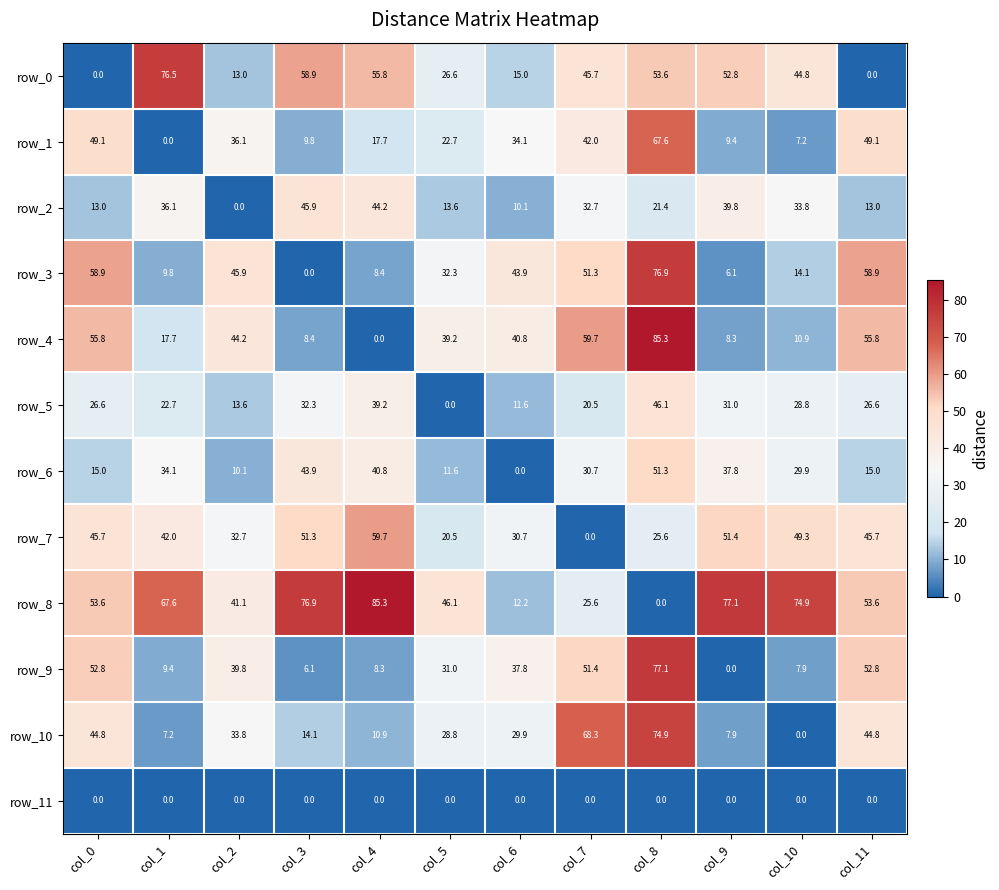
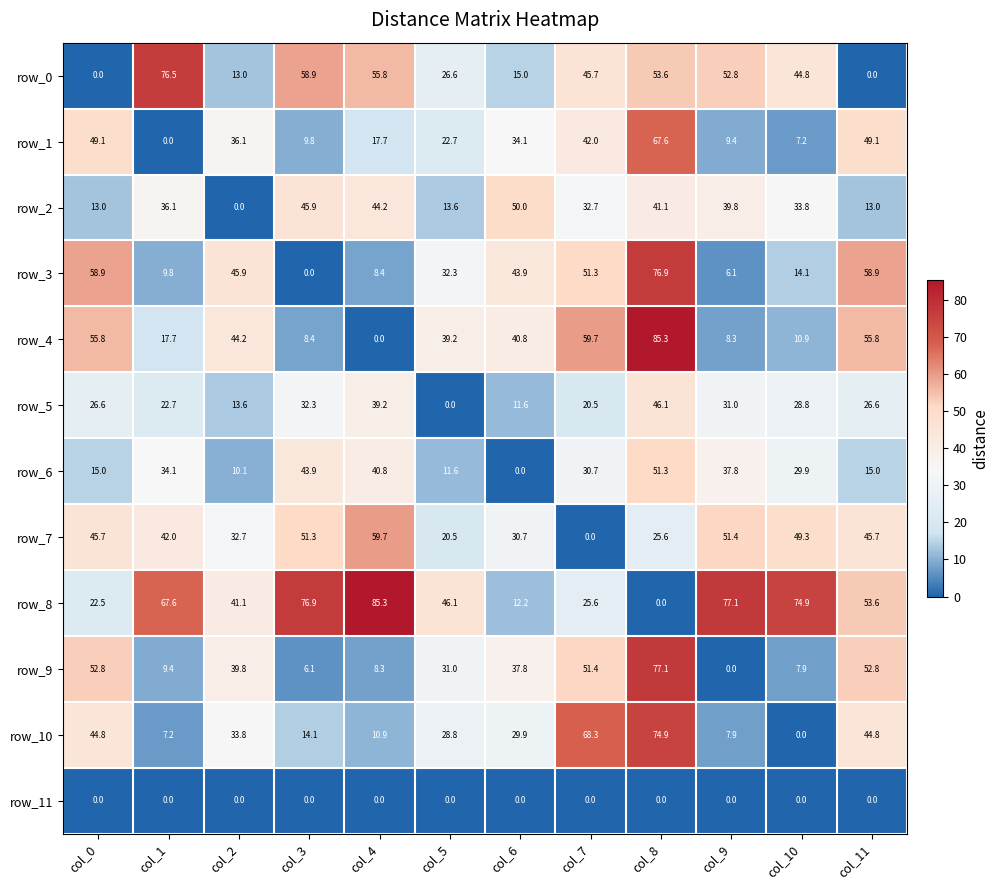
  {
    "row_0": {
      "col_0": 0.0,
      "col_1": 76.5,
      "col_2": 13.0,
      "col_3": 58.9,
      "col_4": 55.8,
      "col_5": 26.6,
      "col_6": 15.0,
      "col_7": 45.7,
      "col_8": 53.6,
      "col_9": 52.8,
      "col_10": 44.8,
      "col_11": 0.0
    },
    "row_1": {
      "col_0": 49.1,
      "col_1": 0.0,
      "col_2": 36.1,
      "col_3": 9.8,
      "col_4": 17.7,
      "col_5": 22.7,
      "col_6": 34.1,
      "col_7": 42.0,
      "col_8": 67.6,
      "col_9": 9.4,
      "col_10": 7.2,
      "col_11": 49.1
    },
    "row_2": {
      "col_0": 13.0,
      "col_1": 36.1,
      "col_2": 0.0,
      "col_3": 45.9,
      "col_4": 44.2,
      "col_5": 13.6,
-     "col_6": 10.1,
+     "col_6": 50.0,
      "col_7": 32.7,
-     "col_8": 21.4,
+     "col_8": 41.1,
      "col_9": 39.8,
      "col_10": 33.8,
      "col_11": 13.0
    },
    "row_3": {
      "col_0": 58.9,
      "col_1": 9.8,
      "col_2": 45.9,
      "col_3": 0.0,
      "col_4": 8.4,
      "col_5": 32.3,
      "col_6": 43.9,
      "col_7": 51.3,
      "col_8": 76.9,
      "col_9": 6.1,
      "col_10": 14.1,
      "col_11": 58.9
    },
    "row_4": {
      "col_0": 55.8,
      "col_1": 17.7,
      "col_2": 44.2,
      "col_3": 8.4,
      "col_4": 0.0,
      "col_5": 39.2,
      "col_6": 40.8,
      "col_7": 59.7,
      "col_8": 85.3,
      "col_9": 8.3,
      "col_10": 10.9,
      "col_11": 55.8
    },
    "row_5": {
      "col_0": 26.6,
      "col_1": 22.7,
      "col_2": 13.6,
      "col_3": 32.3,
      "col_4": 39.2,
      "col_5": 0.0,
      "col_6": 11.6,
      "col_7": 20.5,
      "col_8": 46.1,
      "col_9": 31.0,
      "col_10": 28.8,
      "col_11": 26.6
    },
    "row_6": {
      "col_0": 15.0,
      "col_1": 34.1,
      "col_2": 10.1,
      "col_3": 43.9,
      "col_4": 40.8,
      "col_5": 11.6,
      "col_6": 0.0,
      "col_7": 30.7,
      "col_8": 51.3,
      "col_9": 37.8,
      "col_10": 29.9,
      "col_11": 15.0
    },
    "row_7": {
      "col_0": 45.7,
      "col_1": 42.0,
      "col_2": 32.7,
      "col_3": 51.3,
      "col_4": 59.7,
      "col_5": 20.5,
      "col_6": 30.7,
      "col_7": 0.0,
      "col_8": 25.6,
      "col_9": 51.4,
      "col_10": 49.3,
      "col_11": 45.7
    },
    "row_8": {
-     "col_0": 53.6,
+     "col_0": 22.5,
      "col_1": 67.6,
      "col_2": 41.1,
      "col_3": 76.9,
      "col_4": 85.3,
      "col_5": 46.1,
      "col_6": 12.2,
      "col_7": 25.6,
      "col_8": 0.0,
      "col_9": 77.1,
      "col_10": 74.9,
      "col_11": 53.6
    },
    "row_9": {
      "col_0": 52.8,
      "col_1": 9.4,
      "col_2": 39.8,
      "col_3": 6.1,
      "col_4": 8.3,
      "col_5": 31.0,
      "col_6": 37.8,
      "col_7": 51.4,
      "col_8": 77.1,
      "col_9": 0.0,
      "col_10": 7.9,
      "col_11": 52.8
    },
    "row_10": {
      "col_0": 44.8,
      "col_1": 7.2,
      "col_2": 33.8,
      "col_3": 14.1,
      "col_4": 10.9,
      "col_5": 28.8,
      "col_6": 29.9,
      "col_7": 68.3,
      "col_8": 74.9,
      "col_9": 7.9,
      "col_10": 0.0,
      "col_11": 44.8
    },
    "row_11": {
      "col_0": 0.0,
      "col_1": 0.0,
      "col_2": 0.0,
      "col_3": 0.0,
      "col_4": 0.0,
      "col_5": 0.0,
      "col_6": 0.0,
      "col_7": 0.0,
      "col_8": 0.0,
      "col_9": 0.0,
      "col_10": 0.0,
      "col_11": 0.0
    }
  }
